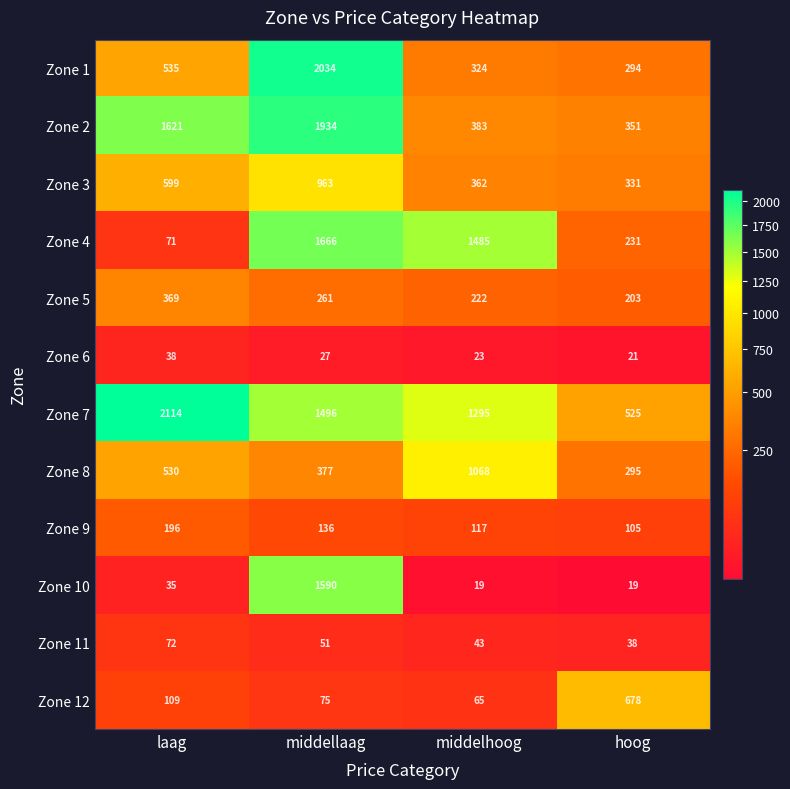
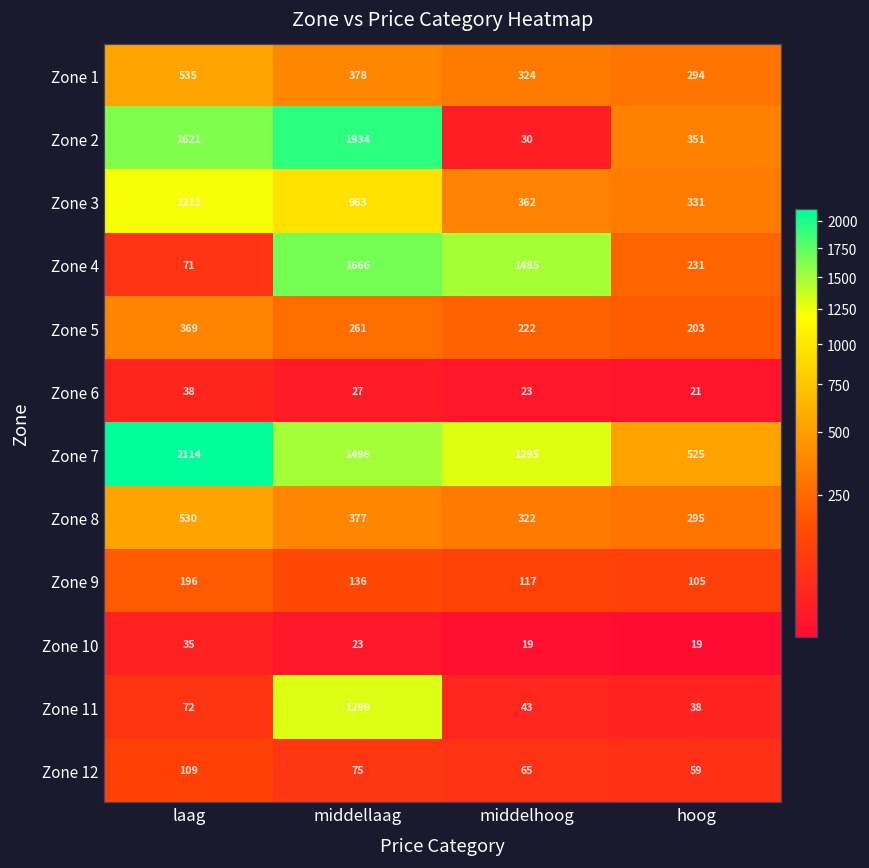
  {
    "Zone 1": {
      "laag": 535,
-     "middellaag": 2034,
+     "middellaag": 378,
      "middelhoog": 324,
      "hoog": 294
    },
    "Zone 2": {
      "laag": 1621,
      "middellaag": 1934,
-     "middelhoog": 383,
+     "middelhoog": 30,
      "hoog": 351
    },
    "Zone 3": {
-     "laag": 599,
+     "laag": 1211,
      "middellaag": 963,
      "middelhoog": 362,
      "hoog": 331
    },
    "Zone 4": {
      "laag": 71,
      "middellaag": 1666,
      "middelhoog": 1485,
      "hoog": 231
    },
    "Zone 5": {
      "laag": 369,
      "middellaag": 261,
      "middelhoog": 222,
      "hoog": 203
    },
    "Zone 6": {
      "laag": 38,
      "middellaag": 27,
      "middelhoog": 23,
      "hoog": 21
    },
    "Zone 7": {
      "laag": 2114,
      "middellaag": 1496,
      "middelhoog": 1295,
      "hoog": 525
    },
    "Zone 8": {
      "laag": 530,
      "middellaag": 377,
-     "middelhoog": 1068,
+     "middelhoog": 322,
      "hoog": 295
    },
    "Zone 9": {
      "laag": 196,
      "middellaag": 136,
      "middelhoog": 117,
      "hoog": 105
    },
    "Zone 10": {
      "laag": 35,
-     "middellaag": 1590,
+     "middellaag": 23,
      "middelhoog": 19,
      "hoog": 19
    },
    "Zone 11": {
      "laag": 72,
-     "middellaag": 51,
+     "middellaag": 1299,
      "middelhoog": 43,
      "hoog": 38
    },
    "Zone 12": {
      "laag": 109,
      "middellaag": 75,
      "middelhoog": 65,
-     "hoog": 678
+     "hoog": 59
    }
  }
